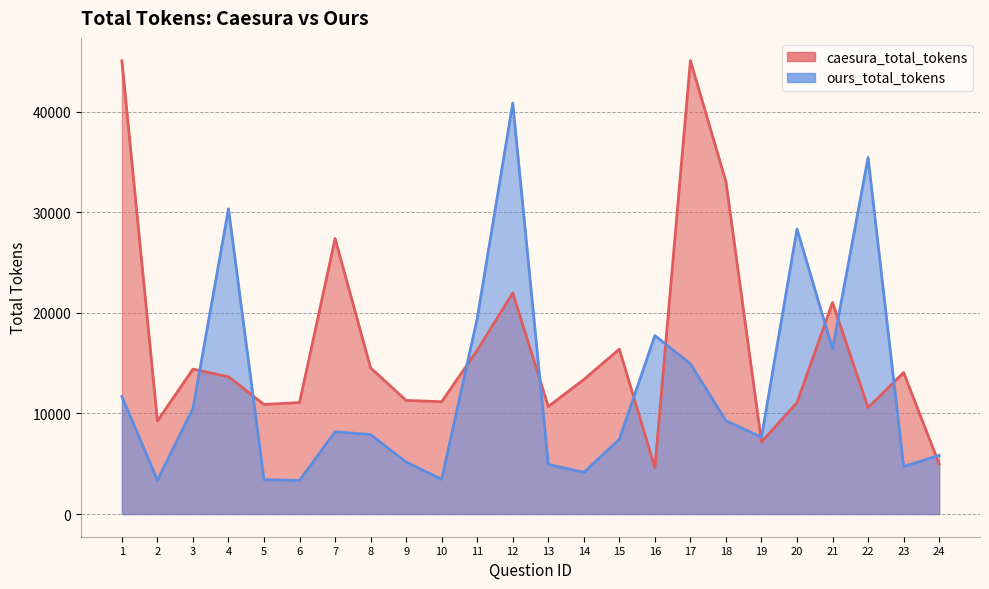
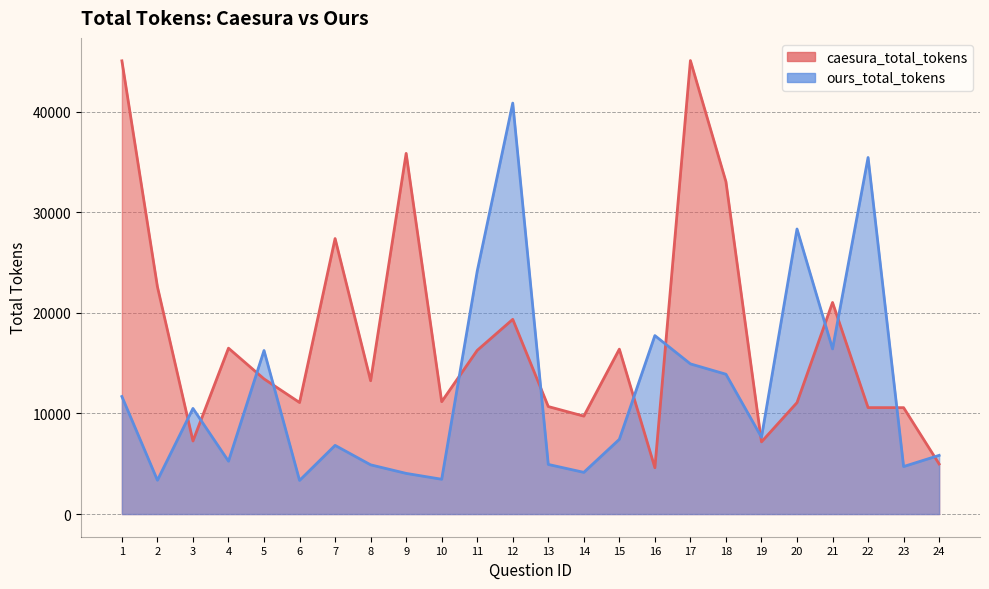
  {
    "caesura_total_tokens": {
      "1": 45100,
-     "2": 9300,
-     "3": 14400,
-     "4": 13600,
-     "5": 10900,
+     "2": 22600,
+     "3": 7300,
+     "4": 16500,
+     "5": 13400,
      "6": 11100,
      "7": 27400,
-     "8": 14500,
-     "9": 11300,
+     "8": 13300,
+     "9": 35900,
      "10": 11200,
      "11": 16300,
-     "12": 22000,
+     "12": 19400,
      "13": 10700,
-     "14": 13400,
+     "14": 9700,
      "15": 16400,
      "16": 4600,
      "17": 45100,
      "18": 33000,
      "19": 7200,
      "20": 11100,
      "21": 21000,
      "22": 10600,
-     "23": 14100,
+     "23": 10600,
      "24": 5000
    },
    "ours_total_tokens": {
      "1": 11700,
      "2": 3400,
      "3": 10500,
-     "4": 30300,
-     "5": 3400,
+     "4": 5300,
+     "5": 16300,
      "6": 3300,
-     "7": 8200,
-     "8": 7900,
-     "9": 5200,
+     "7": 6800,
+     "8": 4900,
+     "9": 4000,
      "10": 3500,
-     "11": 19400,
+     "11": 24100,
      "12": 40900,
      "13": 4900,
      "14": 4100,
      "15": 7400,
      "16": 17700,
      "17": 14900,
-     "18": 9300,
+     "18": 13900,
      "19": 7600,
      "20": 28300,
      "21": 16400,
      "22": 35400,
      "23": 4700,
      "24": 5800
    }
  }
